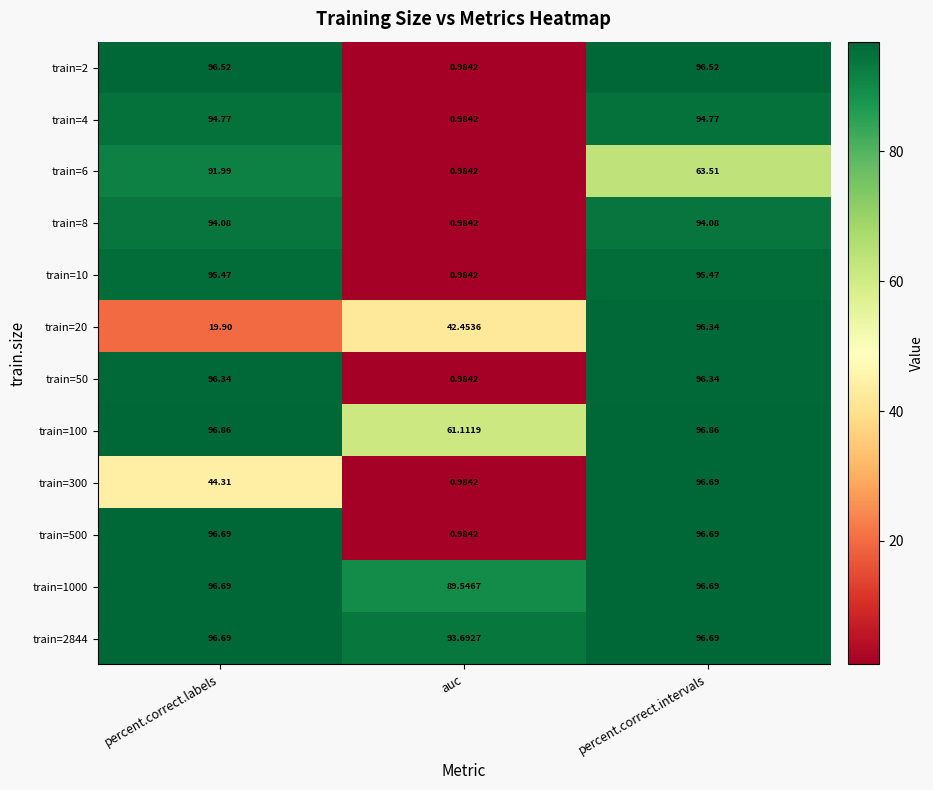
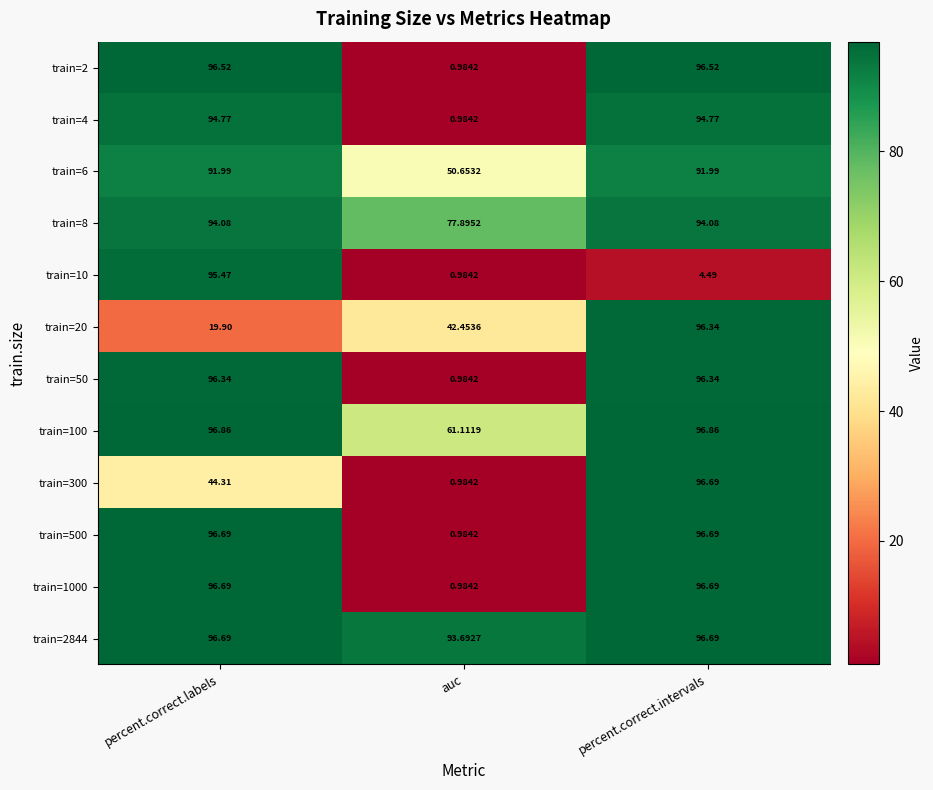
  {
    "train=2": {
      "percent.correct.labels": 96.52,
      "auc": 0.9842,
      "percent.correct.intervals": 96.52
    },
    "train=4": {
      "percent.correct.labels": 94.77,
      "auc": 0.9842,
      "percent.correct.intervals": 94.77
    },
    "train=6": {
      "percent.correct.labels": 91.99,
-     "auc": 0.9842,
-     "percent.correct.intervals": 63.51
+     "auc": 50.6532,
+     "percent.correct.intervals": 91.99
    },
    "train=8": {
      "percent.correct.labels": 94.08,
-     "auc": 0.9842,
+     "auc": 77.8952,
      "percent.correct.intervals": 94.08
    },
    "train=10": {
      "percent.correct.labels": 95.47,
      "auc": 0.9842,
-     "percent.correct.intervals": 95.47
+     "percent.correct.intervals": 4.49
    },
    "train=20": {
      "percent.correct.labels": 19.90,
      "auc": 42.4536,
      "percent.correct.intervals": 96.34
    },
    "train=50": {
      "percent.correct.labels": 96.34,
      "auc": 0.9842,
      "percent.correct.intervals": 96.34
    },
    "train=100": {
      "percent.correct.labels": 96.86,
      "auc": 61.1119,
      "percent.correct.intervals": 96.86
    },
    "train=300": {
      "percent.correct.labels": 44.31,
      "auc": 0.9842,
      "percent.correct.intervals": 96.69
    },
    "train=500": {
      "percent.correct.labels": 96.69,
      "auc": 0.9842,
      "percent.correct.intervals": 96.69
    },
    "train=1000": {
      "percent.correct.labels": 96.69,
-     "auc": 89.5467,
+     "auc": 0.9842,
      "percent.correct.intervals": 96.69
    },
    "train=2844": {
      "percent.correct.labels": 96.69,
      "auc": 93.6927,
      "percent.correct.intervals": 96.69
    }
  }
